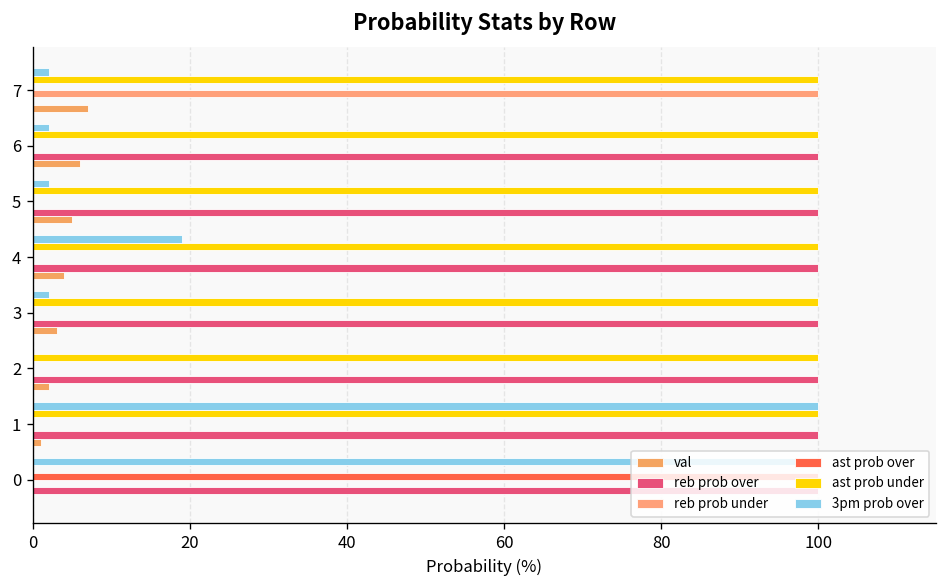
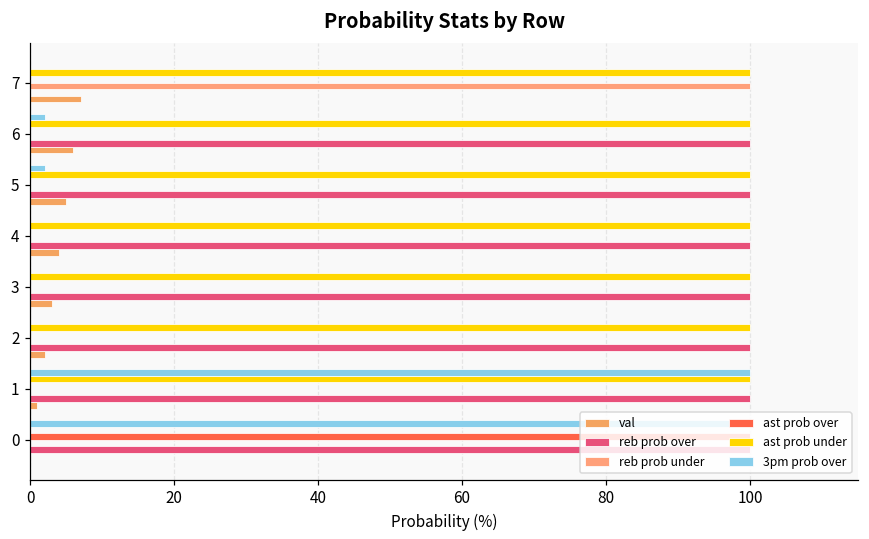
  {
    "ast prob under": {
      "7": 100,
      "6": 100,
      "5": 100,
      "4": 100,
      "3": 100,
      "2": 100,
      "1": 100,
      "0": 0
    },
    "3pm prob over": {
-     "7": 2,
+     "7": 0,
      "6": 2,
      "5": 2,
-     "4": 19,
-     "3": 2,
+     "4": 0,
+     "3": 0,
      "2": 0,
      "1": 100
    }
  }
